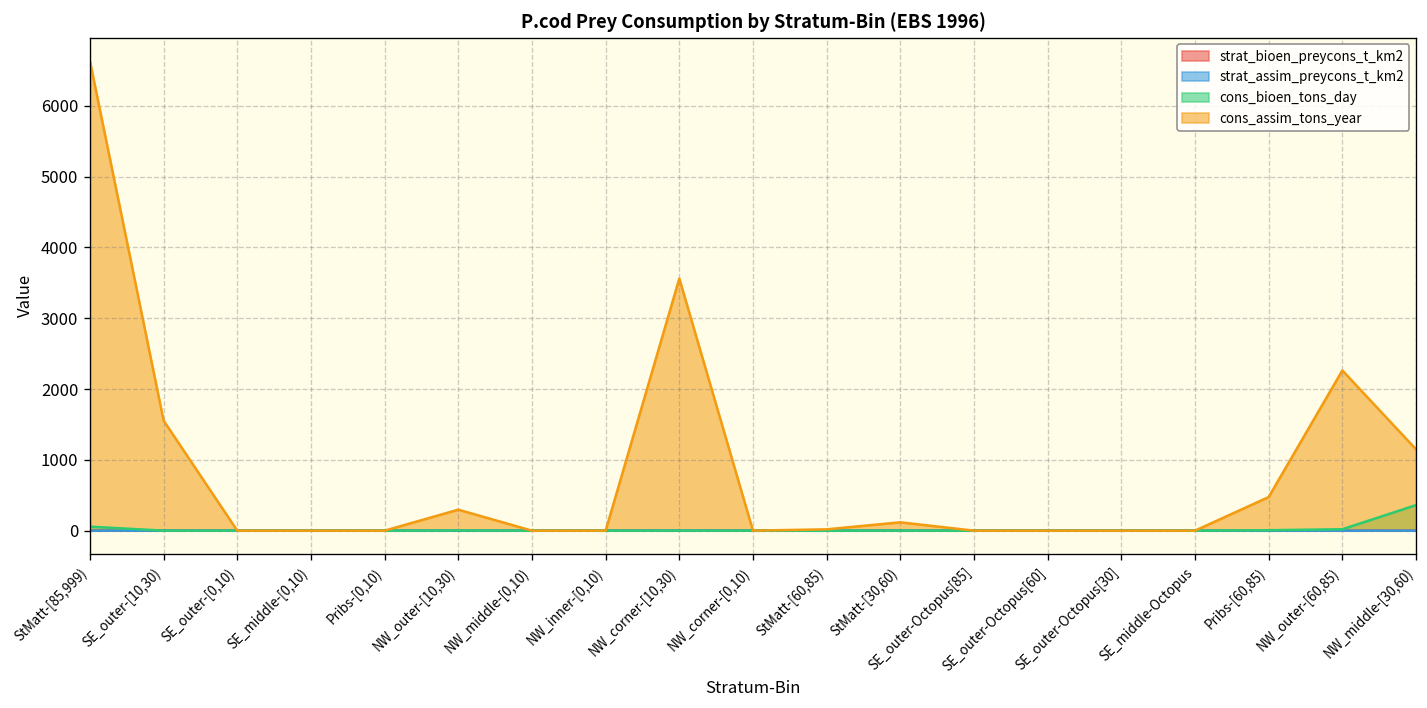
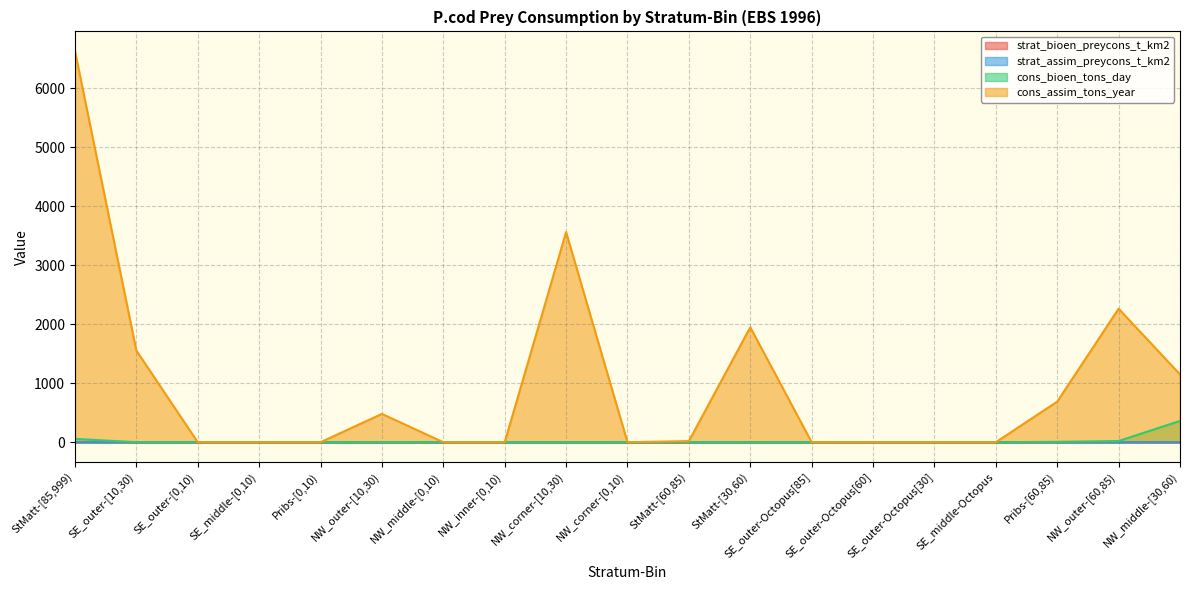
  {
    "strat_assim_preycons_t_km2": {
      "StMatt-[85,999)": 0,
      "NW_middle-[30,60)": 0
    },
    "cons_bioen_tons_day": {
      "StMatt-[85,999)": 100,
      "NW_middle-[30,60)": 400
    },
    "cons_assim_tons_year": {
      "StMatt-[85,999)": 6600,
      "SE_outer-[10,30)": 1600,
-     "NW_outer-[10,30)": 300,
+     "NW_outer-[10,30)": 500,
      "NW_corner-[10,30)": 3600,
-     "StMatt-[30,60)": 100,
-     "Pribs-[60,85)": 500,
+     "StMatt-[30,60)": 1900,
+     "Pribs-[60,85)": 700,
      "NW_outer-[60,85)": 2300,
      "NW_middle-[30,60)": 1100
    }
  }
